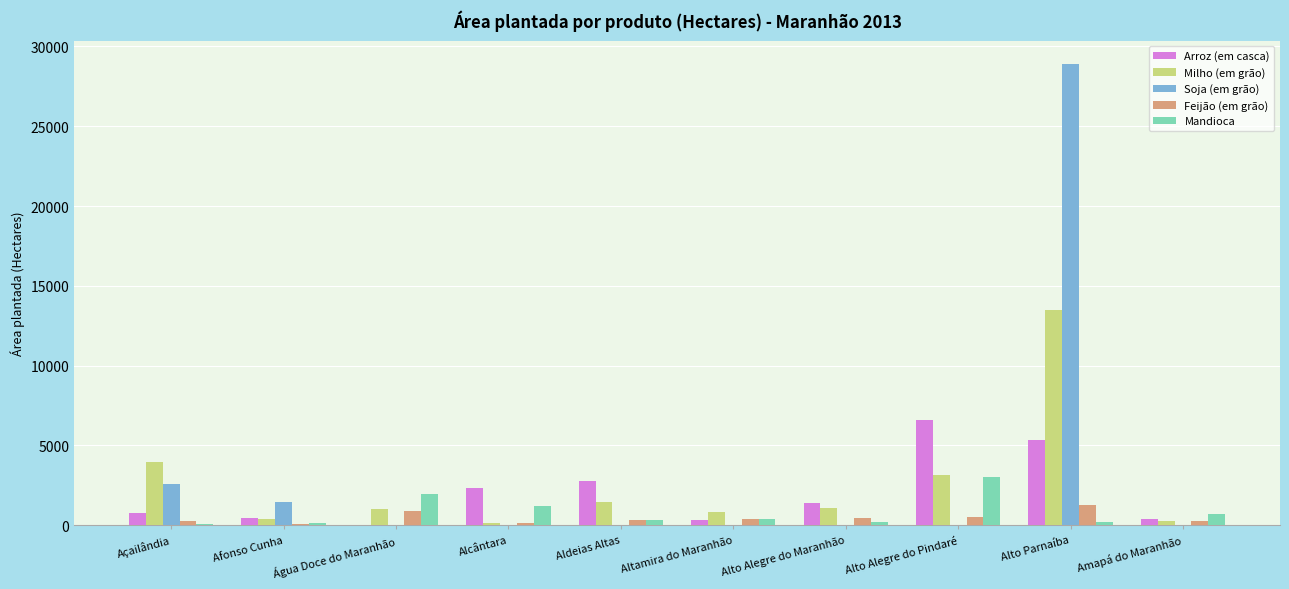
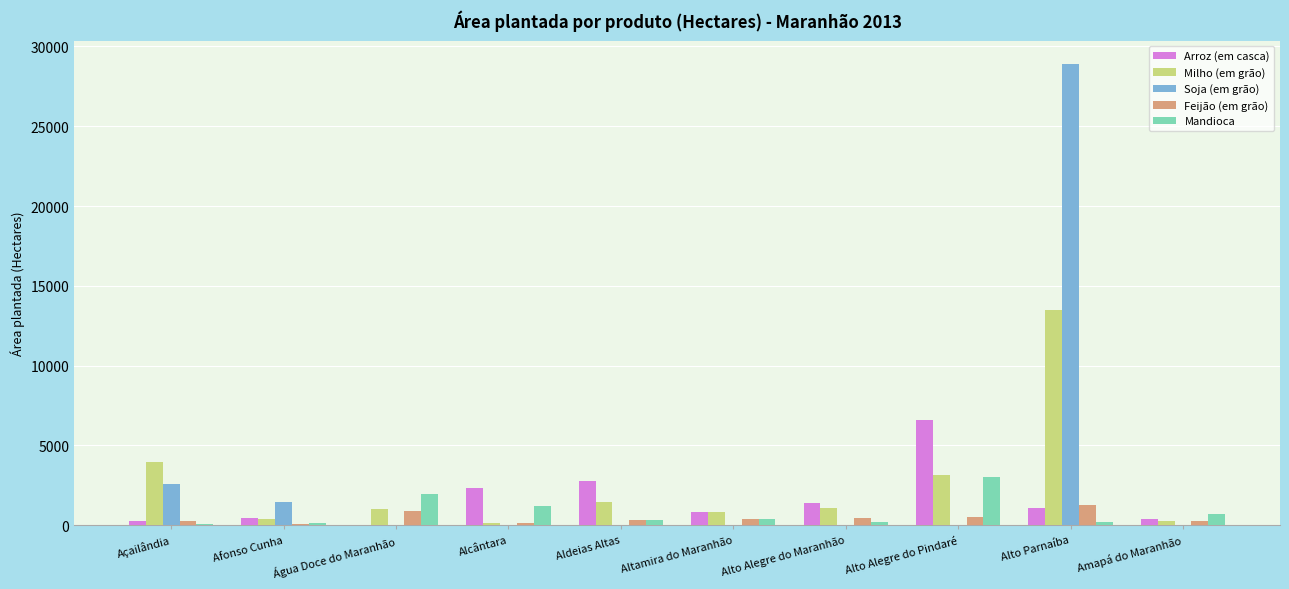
  {
    "Arroz (em casca)": {
-     "Açailândia": 800,
+     "Açailândia": 300,
      "Afonso Cunha": 500,
      "Água Doce do Maranhão": 0,
      "Alcântara": 2300,
      "Aldeias Altas": 2800,
-     "Altamira do Maranhão": 300,
+     "Altamira do Maranhão": 800,
      "Alto Alegre do Maranhão": 1400,
      "Alto Alegre do Pindaré": 6600,
-     "Alto Parnaíba": 5400,
+     "Alto Parnaíba": 1100,
      "Amapá do Maranhão": 400
    }
  }
